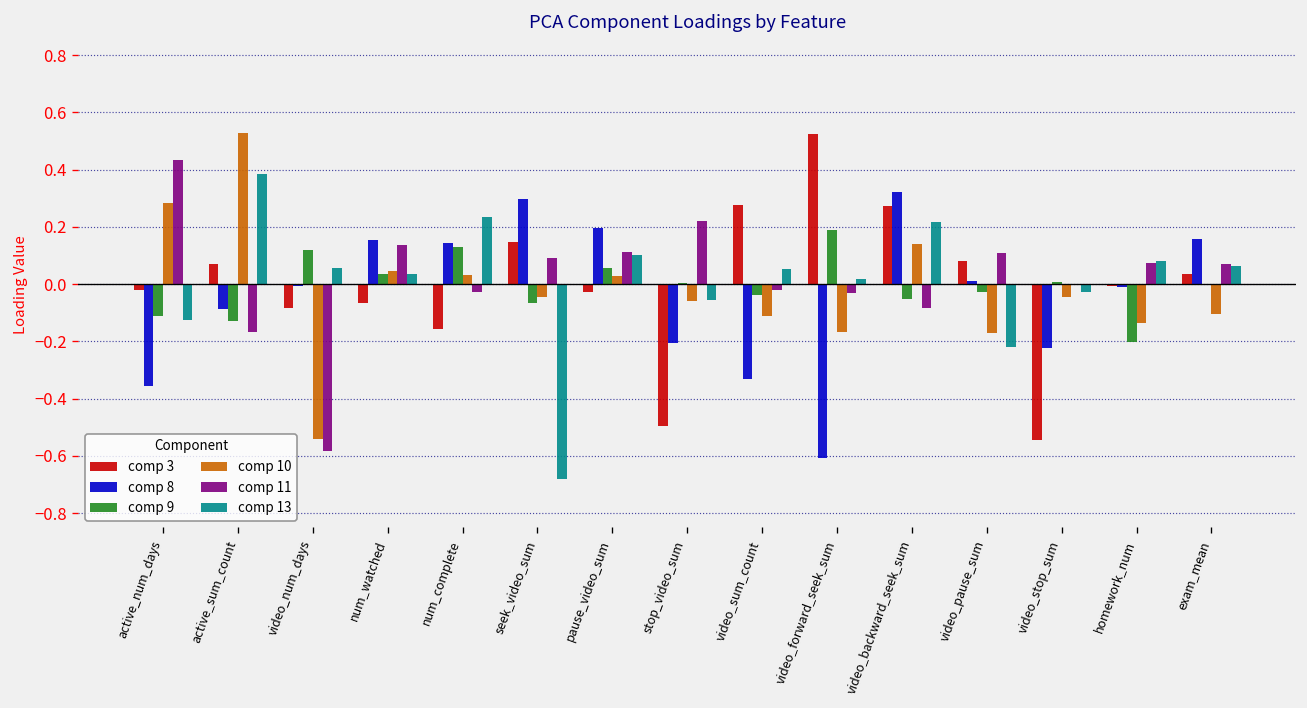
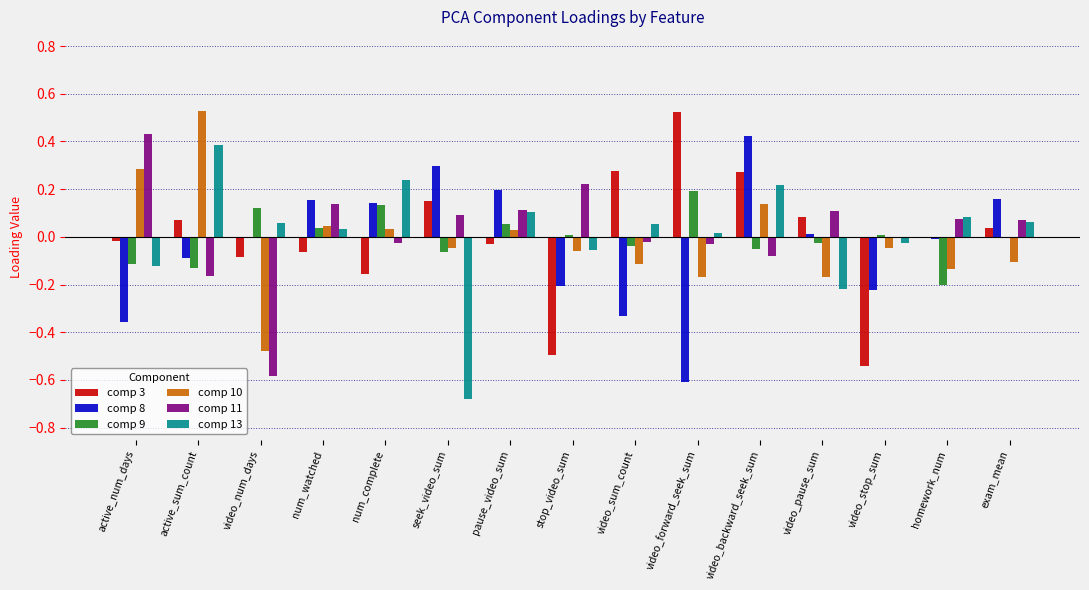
  {
    "comp 3": {
      "active_num_days": -0.02,
      "active_sum_count": 0.07,
      "video_num_days": -0.08,
      "num_watched": -0.06,
      "num_complete": -0.16,
      "seek_video_sum": 0.15,
      "pause_video_sum": -0.03,
      "stop_video_sum": -0.50,
      "video_sum_count": 0.28,
      "video_forward_seek_sum": 0.52,
      "video_backward_seek_sum": 0.27,
      "video_pause_sum": 0.08,
      "video_stop_sum": -0.54,
      "exam_mean": 0.04
    },
    "comp 8": {
      "active_num_days": -0.36,
      "active_sum_count": -0.09,
      "num_watched": 0.16,
      "num_complete": 0.14,
      "seek_video_sum": 0.30,
      "pause_video_sum": 0.20,
      "stop_video_sum": -0.20,
      "video_sum_count": -0.33,
      "video_forward_seek_sum": -0.61,
-     "video_backward_seek_sum": 0.32,
+     "video_backward_seek_sum": 0.42,
      "video_pause_sum": 0.01,
      "video_stop_sum": -0.22,
      "exam_mean": 0.16
    },
    "comp 9": {
      "active_num_days": -0.11,
      "active_sum_count": -0.13,
      "video_num_days": 0.12,
      "num_watched": 0.04,
      "num_complete": 0.13,
      "seek_video_sum": -0.07,
      "pause_video_sum": 0.06,
      "video_sum_count": -0.04,
      "video_forward_seek_sum": 0.19,
      "video_backward_seek_sum": -0.05,
      "video_pause_sum": -0.03,
      "homework_num": -0.20
    },
    "comp 10": {
      "active_num_days": 0.28,
      "active_sum_count": 0.53,
-     "video_num_days": -0.54,
+     "video_num_days": -0.48,
      "num_watched": 0.05,
      "num_complete": 0.03,
      "seek_video_sum": -0.05,
      "pause_video_sum": 0.03,
      "stop_video_sum": -0.06,
      "video_sum_count": -0.11,
      "video_forward_seek_sum": -0.17,
      "video_backward_seek_sum": 0.14,
      "video_pause_sum": -0.17,
      "video_stop_sum": -0.05,
      "homework_num": -0.13,
      "exam_mean": -0.10
    },
    "comp 11": {
      "active_num_days": 0.43,
      "active_sum_count": -0.17,
      "video_num_days": -0.58,
      "num_watched": 0.14,
      "num_complete": -0.03,
      "seek_video_sum": 0.09,
      "pause_video_sum": 0.11,
      "stop_video_sum": 0.22,
      "video_sum_count": -0.02,
      "video_forward_seek_sum": -0.03,
      "video_backward_seek_sum": -0.08,
      "video_pause_sum": 0.11,
      "homework_num": 0.07,
      "exam_mean": 0.07
    },
    "comp 13": {
      "active_num_days": -0.12,
      "active_sum_count": 0.38,
      "video_num_days": 0.06,
      "num_watched": 0.03,
      "num_complete": 0.24,
      "seek_video_sum": -0.68,
      "pause_video_sum": 0.10,
      "stop_video_sum": -0.06,
      "video_sum_count": 0.05,
      "video_forward_seek_sum": 0.02,
      "video_backward_seek_sum": 0.22,
      "video_pause_sum": -0.22,
      "video_stop_sum": -0.03,
      "homework_num": 0.08,
      "exam_mean": 0.06
    }
  }
